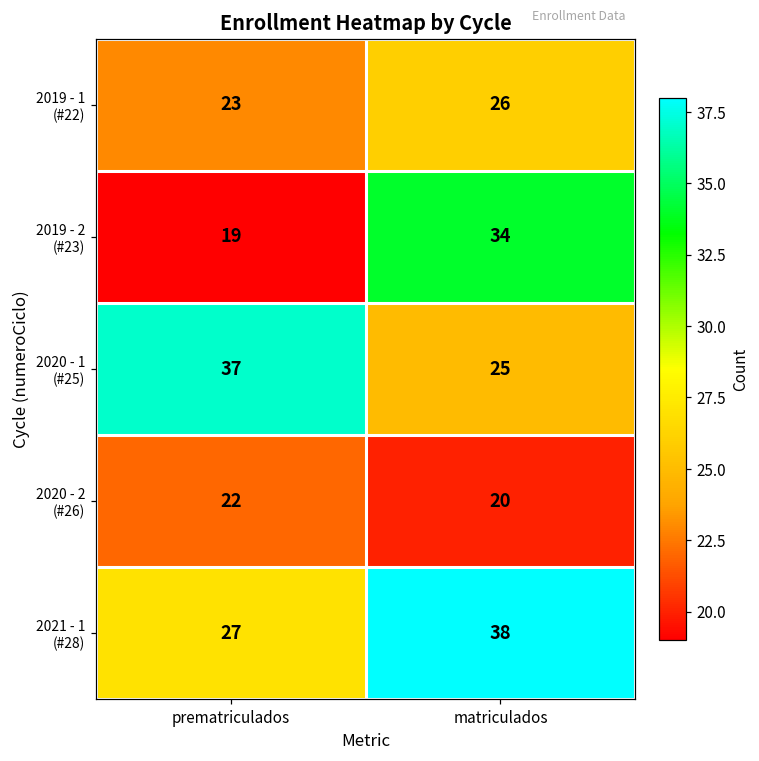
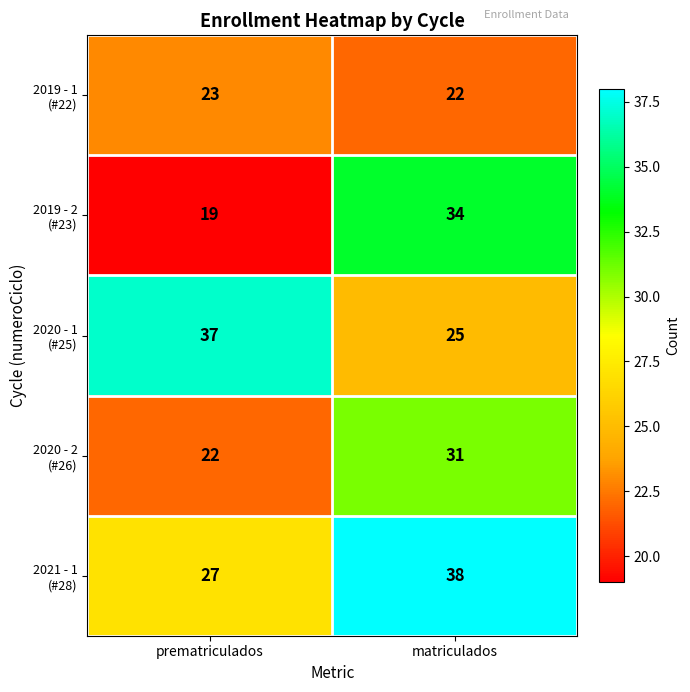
  {
    "2019 - 1 (#22)": {
      "prematriculados": 23,
-     "matriculados": 26
+     "matriculados": 22
    },
    "2019 - 2 (#23)": {
      "prematriculados": 19,
      "matriculados": 34
    },
    "2020 - 1 (#25)": {
      "prematriculados": 37,
      "matriculados": 25
    },
    "2020 - 2 (#26)": {
      "prematriculados": 22,
-     "matriculados": 20
+     "matriculados": 31
    },
    "2021 - 1 (#28)": {
      "prematriculados": 27,
      "matriculados": 38
    }
  }
